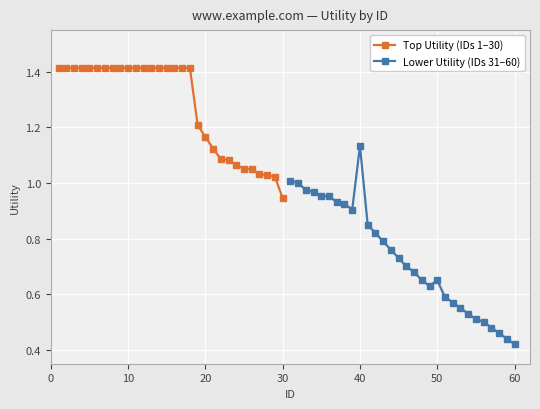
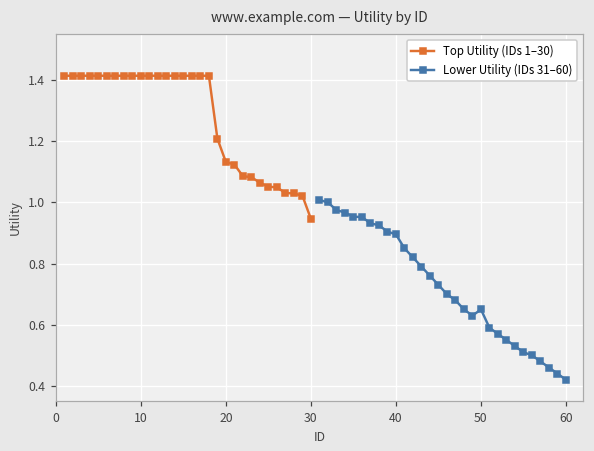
  {
    "Top Utility (IDs 1–30)": {
      "10": 1.41,
-     "20": 1.17,
+     "20": 1.13,
      "30": 0.95
    },
    "Lower Utility (IDs 31–60)": {
-     "40": 1.13,
+     "40": 0.90,
      "50": 0.65,
      "60": 0.42
    }
  }
